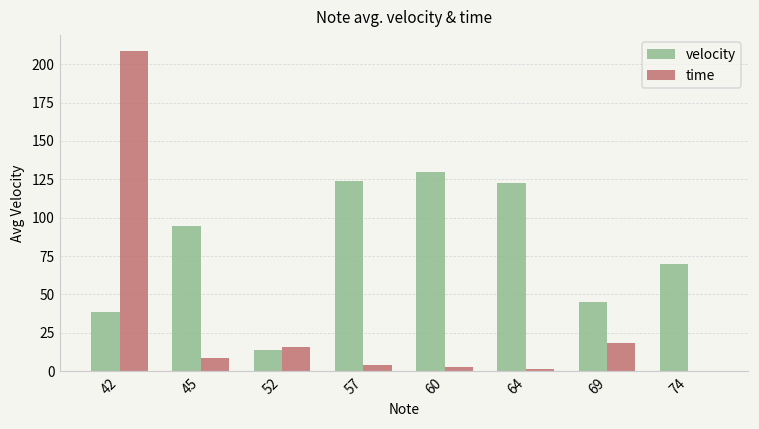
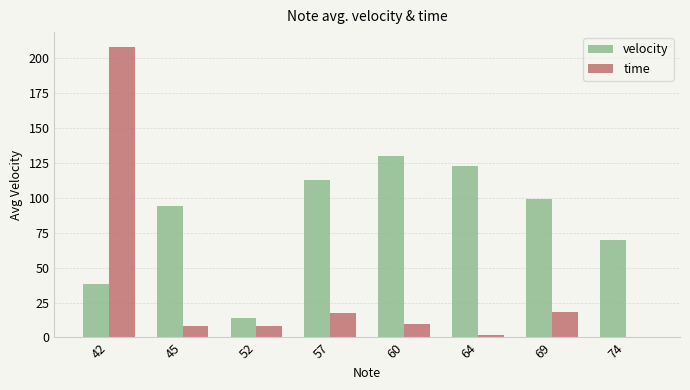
  {
    "velocity": {
      "42": 38,
      "45": 94,
      "52": 14,
-     "57": 124,
+     "57": 113,
      "60": 130,
      "64": 123,
-     "69": 45,
+     "69": 99,
      "74": 70
    },
    "time": {
      "42": 208,
      "45": 8,
-     "52": 16,
-     "57": 4,
-     "60": 3,
+     "52": 8,
+     "57": 17,
+     "60": 10,
      "69": 18,
      "74": 0
    }
  }
